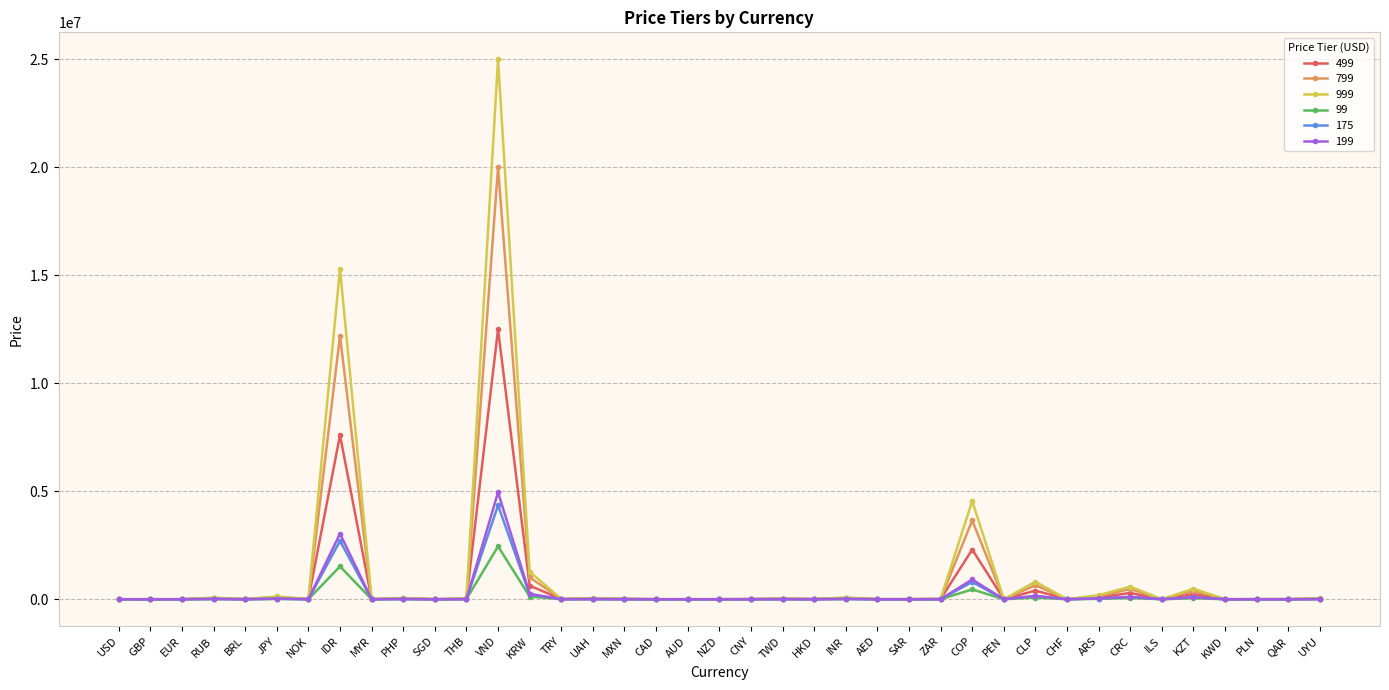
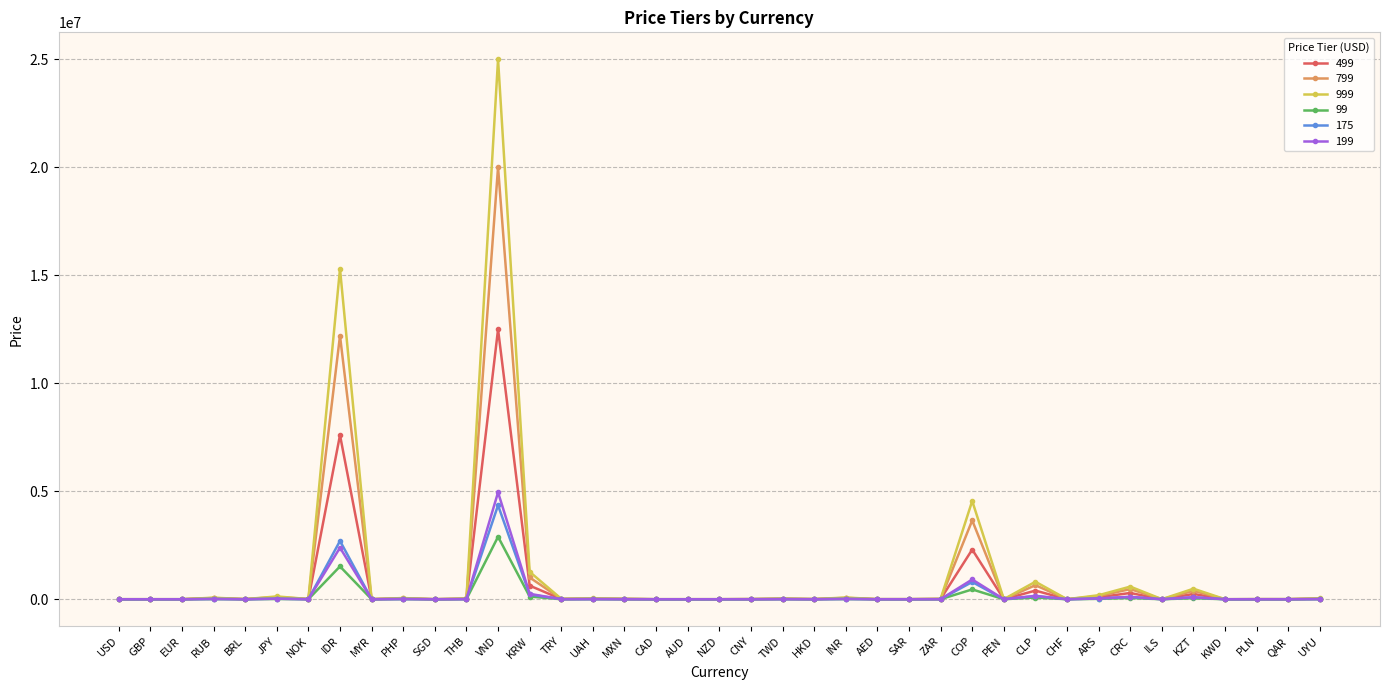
  {
    "99": {
      "IDR": 1500000,
-     "VND": 2500000,
+     "VND": 2900000,
      "COP": 500000
    },
    "175": {
      "IDR": 2700000,
      "VND": 4400000
    },
    "199": {
-     "IDR": 3000000,
+     "IDR": 2400000,
      "VND": 5000000
    }
  }
